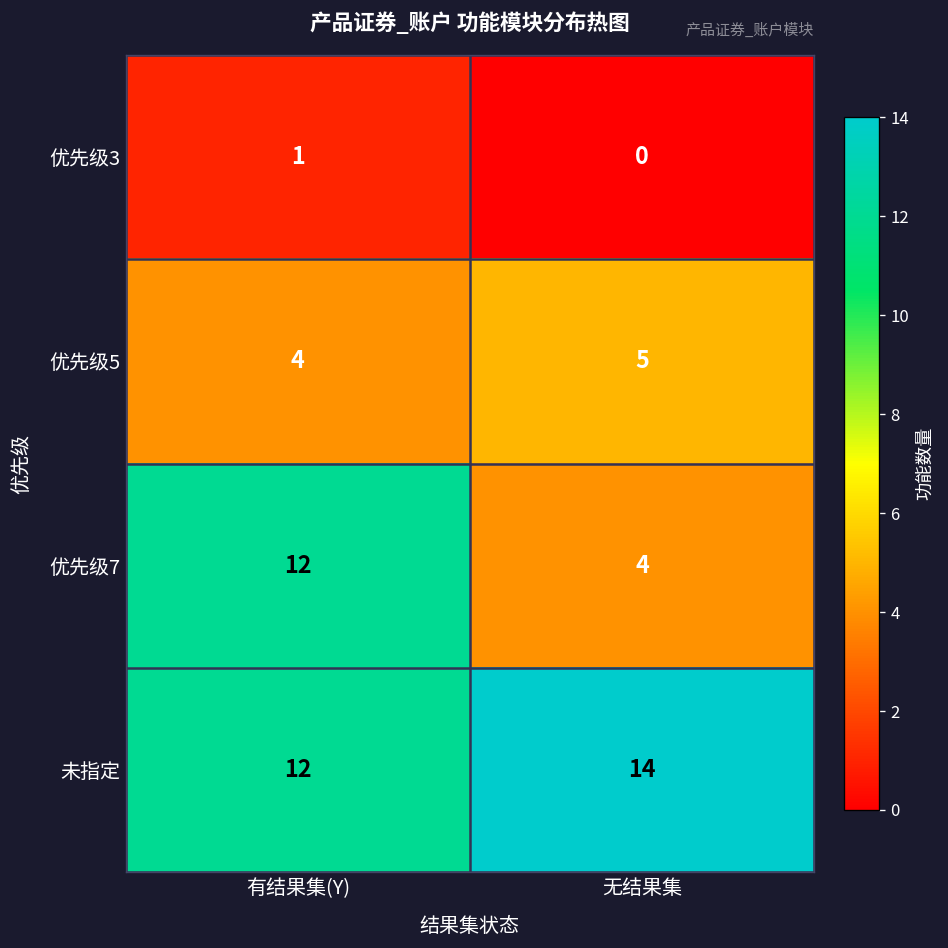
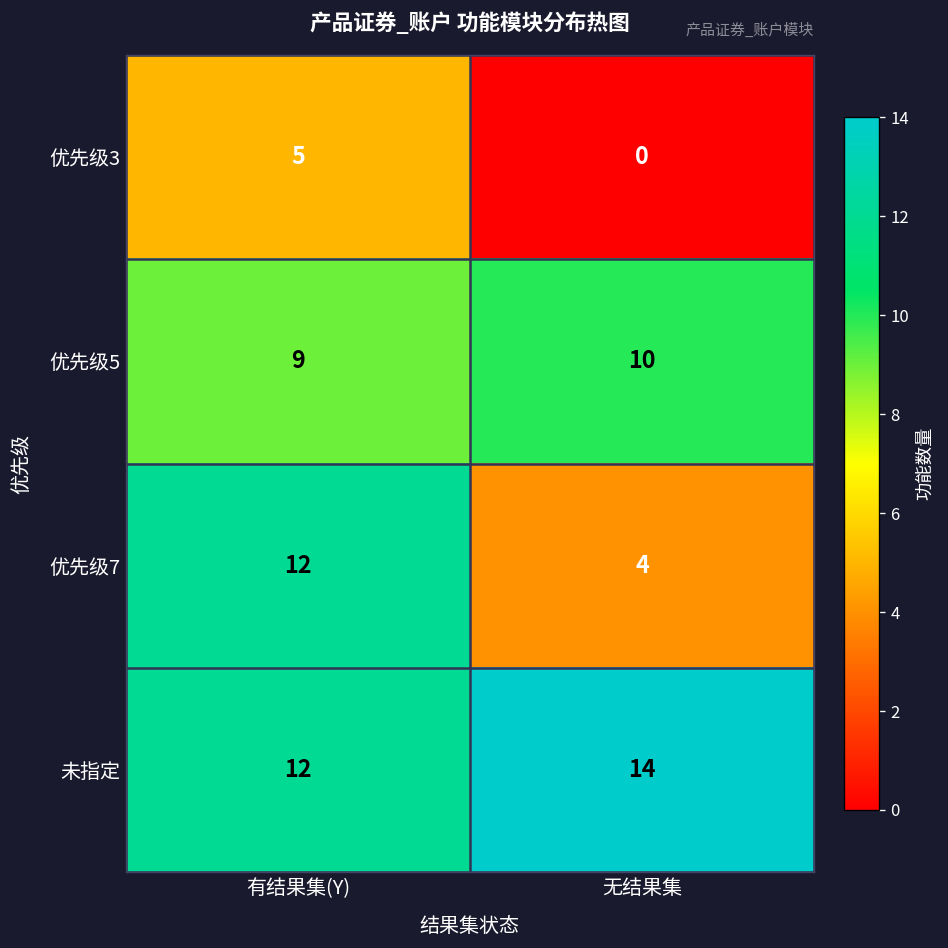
  {
    "优先级3": {
-     "有结果集(Y)": 1,
+     "有结果集(Y)": 5,
      "无结果集": 0
    },
    "优先级5": {
-     "有结果集(Y)": 4,
-     "无结果集": 5
+     "有结果集(Y)": 9,
+     "无结果集": 10
    },
    "优先级7": {
      "有结果集(Y)": 12,
      "无结果集": 4
    },
    "未指定": {
      "有结果集(Y)": 12,
      "无结果集": 14
    }
  }
